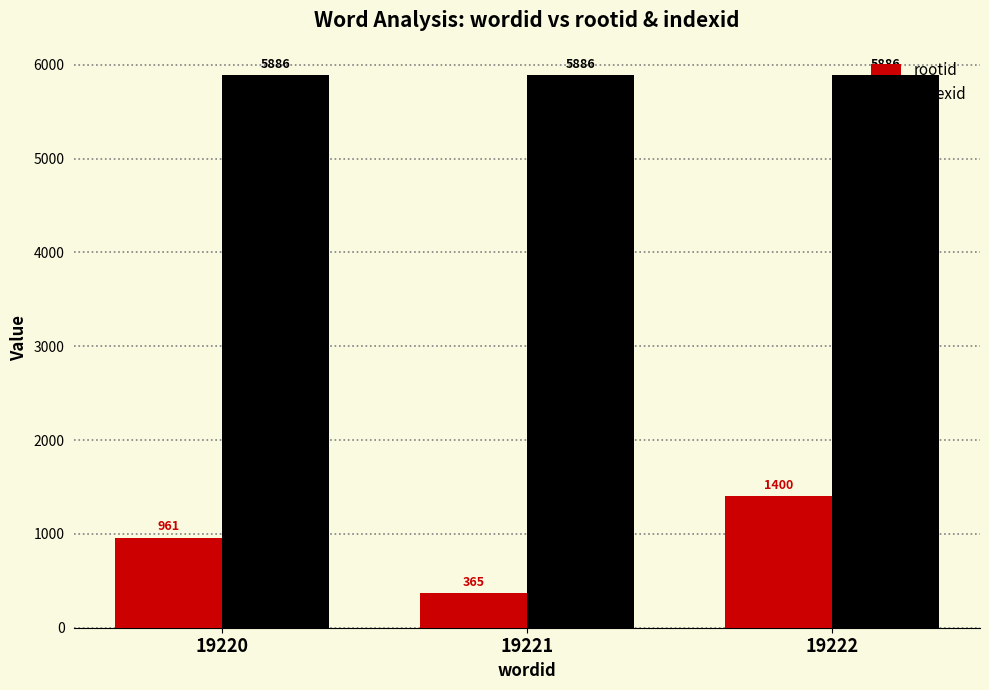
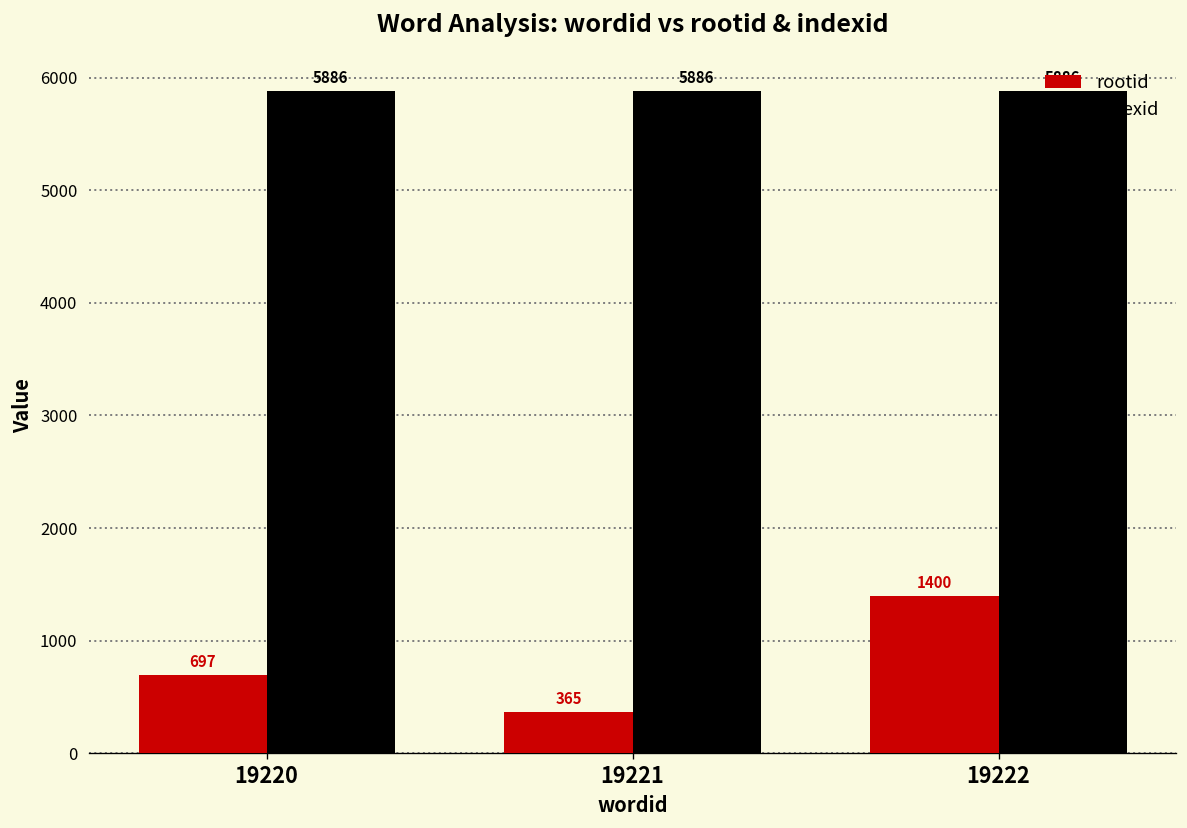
  {
    "rootid": {
-     "19220": 961,
+     "19220": 697,
      "19221": 365,
      "19222": 1400
    },
    "indexid": {
      "19220": 5886,
      "19221": 5886,
      "19222": 5886
    }
  }
